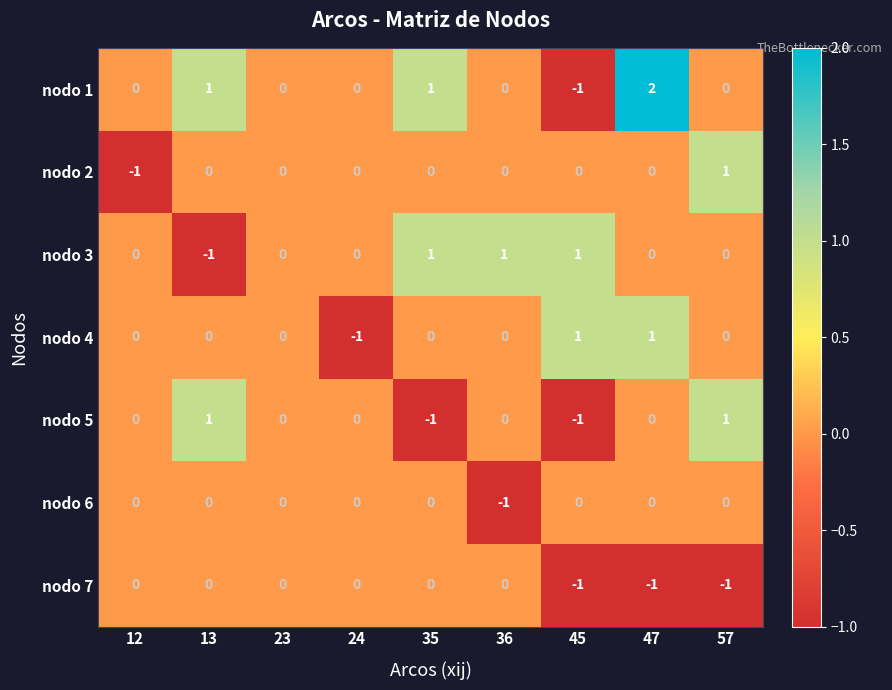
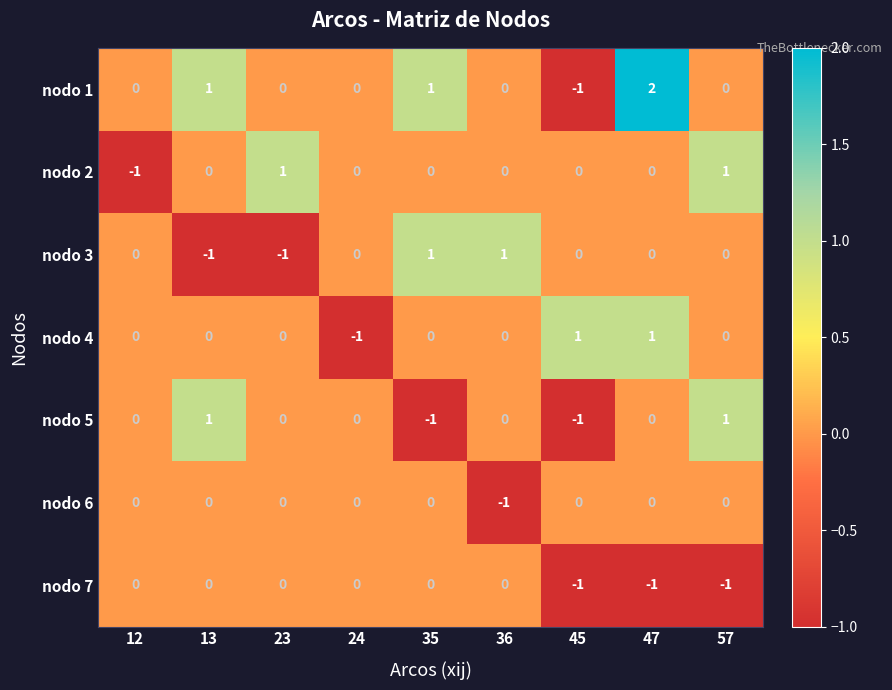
  {
    "nodo 1": {
      "12": 0,
      "13": 1,
      "23": 0,
      "24": 0,
      "35": 1,
      "36": 0,
      "45": -1,
      "47": 2,
      "57": 0
    },
    "nodo 2": {
      "12": -1,
      "13": 0,
-     "23": 0,
+     "23": 1,
      "24": 0,
      "35": 0,
      "36": 0,
      "45": 0,
      "47": 0,
      "57": 1
    },
    "nodo 3": {
      "12": 0,
      "13": -1,
-     "23": 0,
+     "23": -1,
      "24": 0,
      "35": 1,
      "36": 1,
-     "45": 1,
+     "45": 0,
      "47": 0,
      "57": 0
    },
    "nodo 4": {
      "12": 0,
      "13": 0,
      "23": 0,
      "24": -1,
      "35": 0,
      "36": 0,
      "45": 1,
      "47": 1,
      "57": 0
    },
    "nodo 5": {
      "12": 0,
      "13": 1,
      "23": 0,
      "24": 0,
      "35": -1,
      "36": 0,
      "45": -1,
      "47": 0,
      "57": 1
    },
    "nodo 6": {
      "12": 0,
      "13": 0,
      "23": 0,
      "24": 0,
      "35": 0,
      "36": -1,
      "45": 0,
      "47": 0,
      "57": 0
    },
    "nodo 7": {
      "12": 0,
      "13": 0,
      "23": 0,
      "24": 0,
      "35": 0,
      "36": 0,
      "45": -1,
      "47": -1,
      "57": -1
    }
  }
